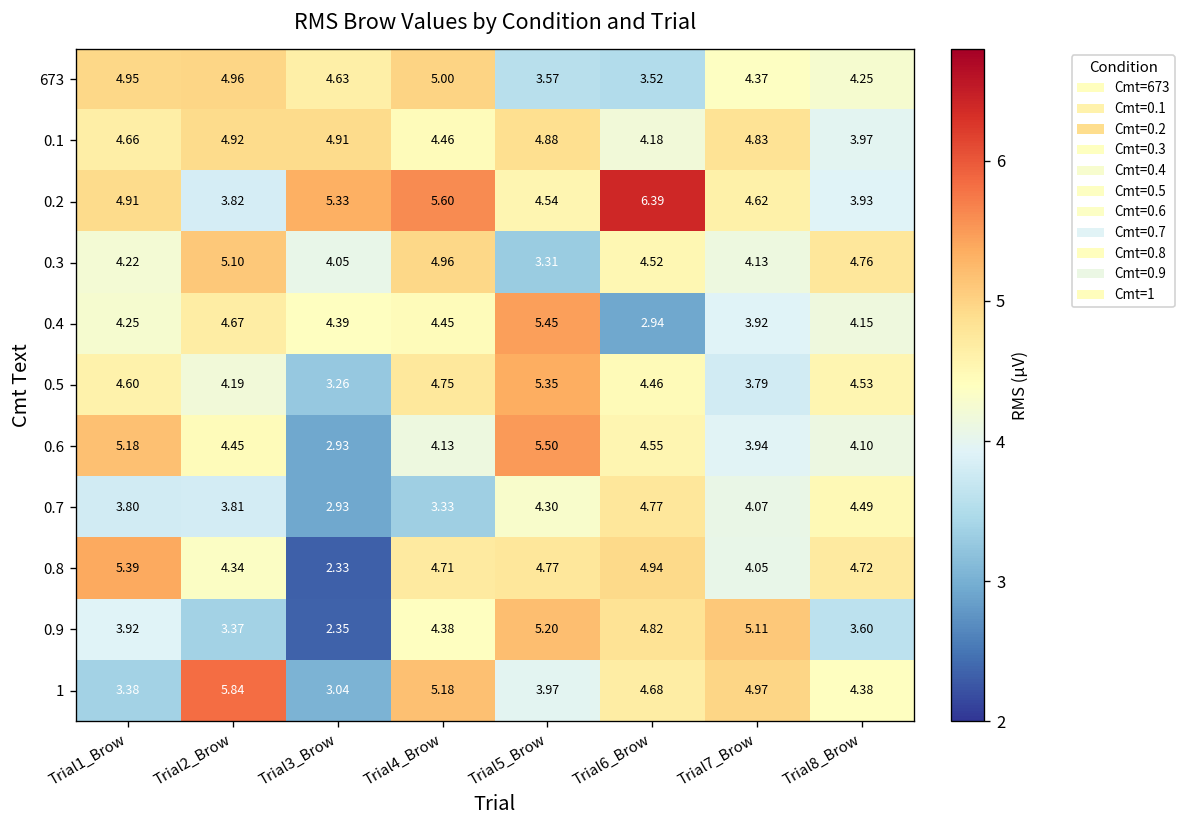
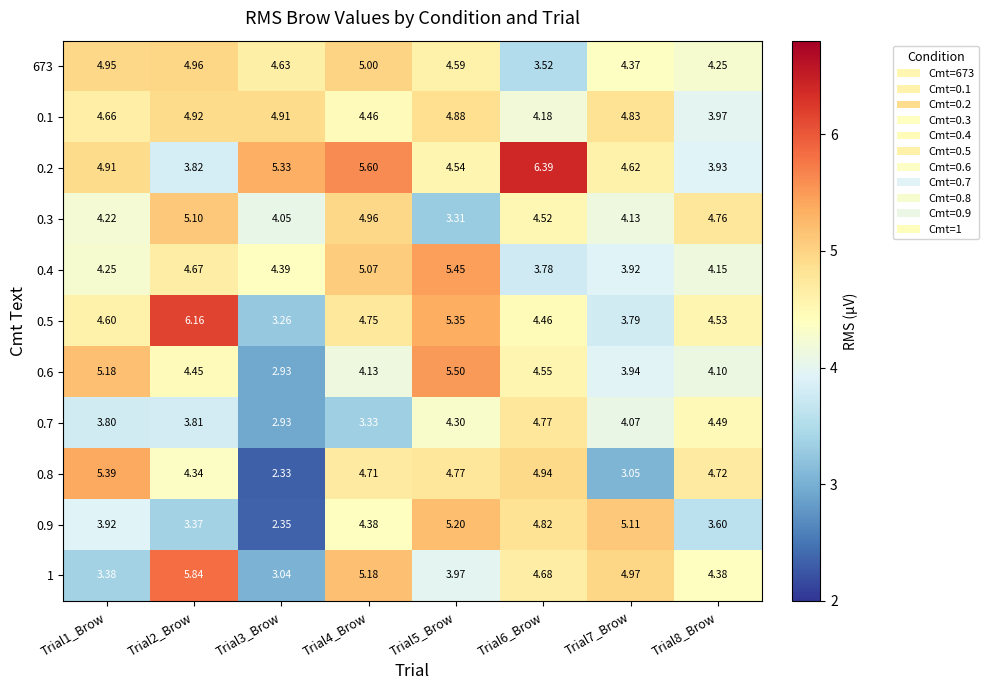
  {
    "673": {
      "Trial1_Brow": 4.95,
      "Trial2_Brow": 4.96,
      "Trial3_Brow": 4.63,
      "Trial4_Brow": 5.00,
-     "Trial5_Brow": 3.57,
+     "Trial5_Brow": 4.59,
      "Trial6_Brow": 3.52,
      "Trial7_Brow": 4.37,
      "Trial8_Brow": 4.25
    },
    "0.1": {
      "Trial1_Brow": 4.66,
      "Trial2_Brow": 4.92,
      "Trial3_Brow": 4.91,
      "Trial4_Brow": 4.46,
      "Trial5_Brow": 4.88,
      "Trial6_Brow": 4.18,
      "Trial7_Brow": 4.83,
      "Trial8_Brow": 3.97
    },
    "0.2": {
      "Trial1_Brow": 4.91,
      "Trial2_Brow": 3.82,
      "Trial3_Brow": 5.33,
      "Trial4_Brow": 5.60,
      "Trial5_Brow": 4.54,
      "Trial6_Brow": 6.39,
      "Trial7_Brow": 4.62,
      "Trial8_Brow": 3.93
    },
    "0.3": {
      "Trial1_Brow": 4.22,
      "Trial2_Brow": 5.10,
      "Trial3_Brow": 4.05,
      "Trial4_Brow": 4.96,
      "Trial5_Brow": 3.31,
      "Trial6_Brow": 4.52,
      "Trial7_Brow": 4.13,
      "Trial8_Brow": 4.76
    },
    "0.4": {
      "Trial1_Brow": 4.25,
      "Trial2_Brow": 4.67,
      "Trial3_Brow": 4.39,
-     "Trial4_Brow": 4.45,
+     "Trial4_Brow": 5.07,
      "Trial5_Brow": 5.45,
-     "Trial6_Brow": 2.94,
+     "Trial6_Brow": 3.78,
      "Trial7_Brow": 3.92,
      "Trial8_Brow": 4.15
    },
    "0.5": {
      "Trial1_Brow": 4.60,
-     "Trial2_Brow": 4.19,
+     "Trial2_Brow": 6.16,
      "Trial3_Brow": 3.26,
      "Trial4_Brow": 4.75,
      "Trial5_Brow": 5.35,
      "Trial6_Brow": 4.46,
      "Trial7_Brow": 3.79,
      "Trial8_Brow": 4.53
    },
    "0.6": {
      "Trial1_Brow": 5.18,
      "Trial2_Brow": 4.45,
      "Trial3_Brow": 2.93,
      "Trial4_Brow": 4.13,
      "Trial5_Brow": 5.50,
      "Trial6_Brow": 4.55,
      "Trial7_Brow": 3.94,
      "Trial8_Brow": 4.10
    },
    "0.7": {
      "Trial1_Brow": 3.80,
      "Trial2_Brow": 3.81,
      "Trial3_Brow": 2.93,
      "Trial4_Brow": 3.33,
      "Trial5_Brow": 4.30,
      "Trial6_Brow": 4.77,
      "Trial7_Brow": 4.07,
      "Trial8_Brow": 4.49
    },
    "0.8": {
      "Trial1_Brow": 5.39,
      "Trial2_Brow": 4.34,
      "Trial3_Brow": 2.33,
      "Trial4_Brow": 4.71,
      "Trial5_Brow": 4.77,
      "Trial6_Brow": 4.94,
-     "Trial7_Brow": 4.05,
+     "Trial7_Brow": 3.05,
      "Trial8_Brow": 4.72
    },
    "0.9": {
      "Trial1_Brow": 3.92,
      "Trial2_Brow": 3.37,
      "Trial3_Brow": 2.35,
      "Trial4_Brow": 4.38,
      "Trial5_Brow": 5.20,
      "Trial6_Brow": 4.82,
      "Trial7_Brow": 5.11,
      "Trial8_Brow": 3.60
    },
    "1": {
      "Trial1_Brow": 3.38,
      "Trial2_Brow": 5.84,
      "Trial3_Brow": 3.04,
      "Trial4_Brow": 5.18,
      "Trial5_Brow": 3.97,
      "Trial6_Brow": 4.68,
      "Trial7_Brow": 4.97,
      "Trial8_Brow": 4.38
    }
  }
